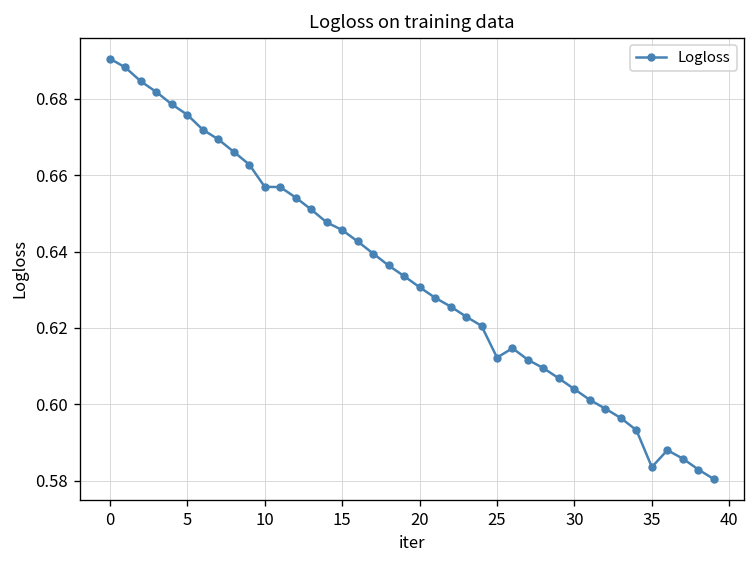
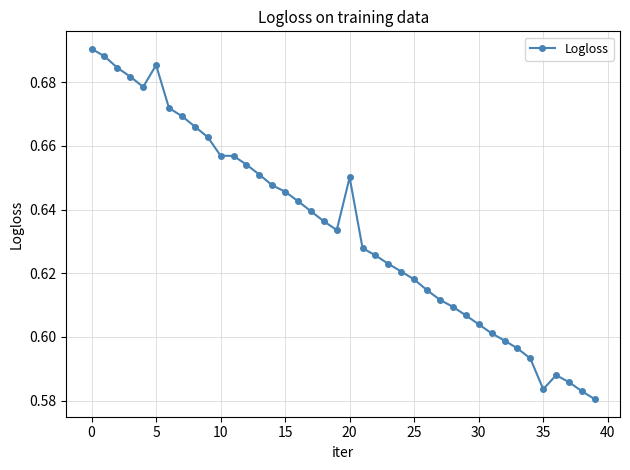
  {
    "0": 0.691,
-   "5": 0.676,
+   "5": 0.685,
    "10": 0.657,
    "15": 0.646,
-   "20": 0.631,
-   "25": 0.612,
+   "20": 0.650,
+   "25": 0.618,
    "30": 0.604,
    "35": 0.584
  }
